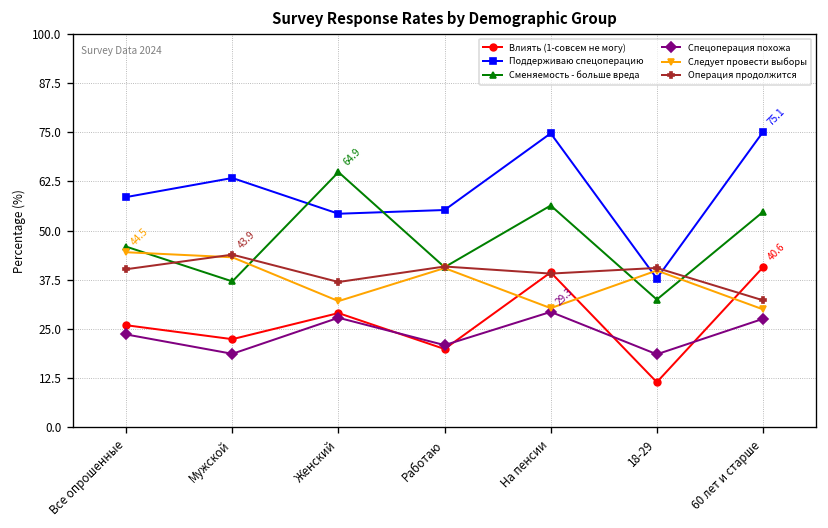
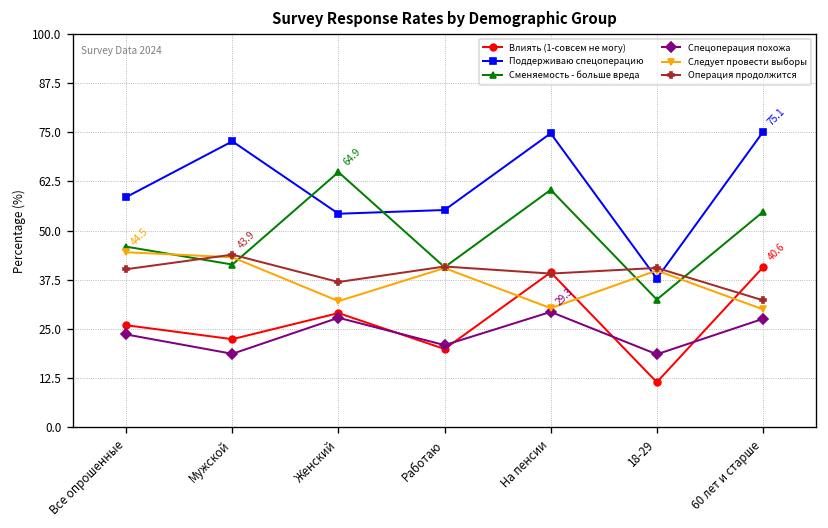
  {
    "Влиять (1-совсем не могу)": {
      "60 лет и старше": 40.6
    },
    "Поддерживаю спецоперацию": {
      "Все опрошенные": 59,
-     "Мужской": 63,
+     "Мужской": 73,
      "Женский": 54,
      "Работаю": 55,
      "На пенсии": 75,
      "18-29": 38
    },
    "Сменяемость - больше вреда": {
-     "Мужской": 37,
-     "На пенсии": 56,
+     "Мужской": 41,
+     "На пенсии": 60,
      "18-29": 32,
      "60 лет и старше": 55
    },
    "Спецоперация похожа": {
      "На пенсии": 29.3
    },
    "Следует провести выборы": {
      "Все опрошенные": 44.5
    },
    "Операция продолжится": {
      "Все опрошенные": 40,
      "Женский": 37,
      "60 лет и старше": 32
    }
  }
